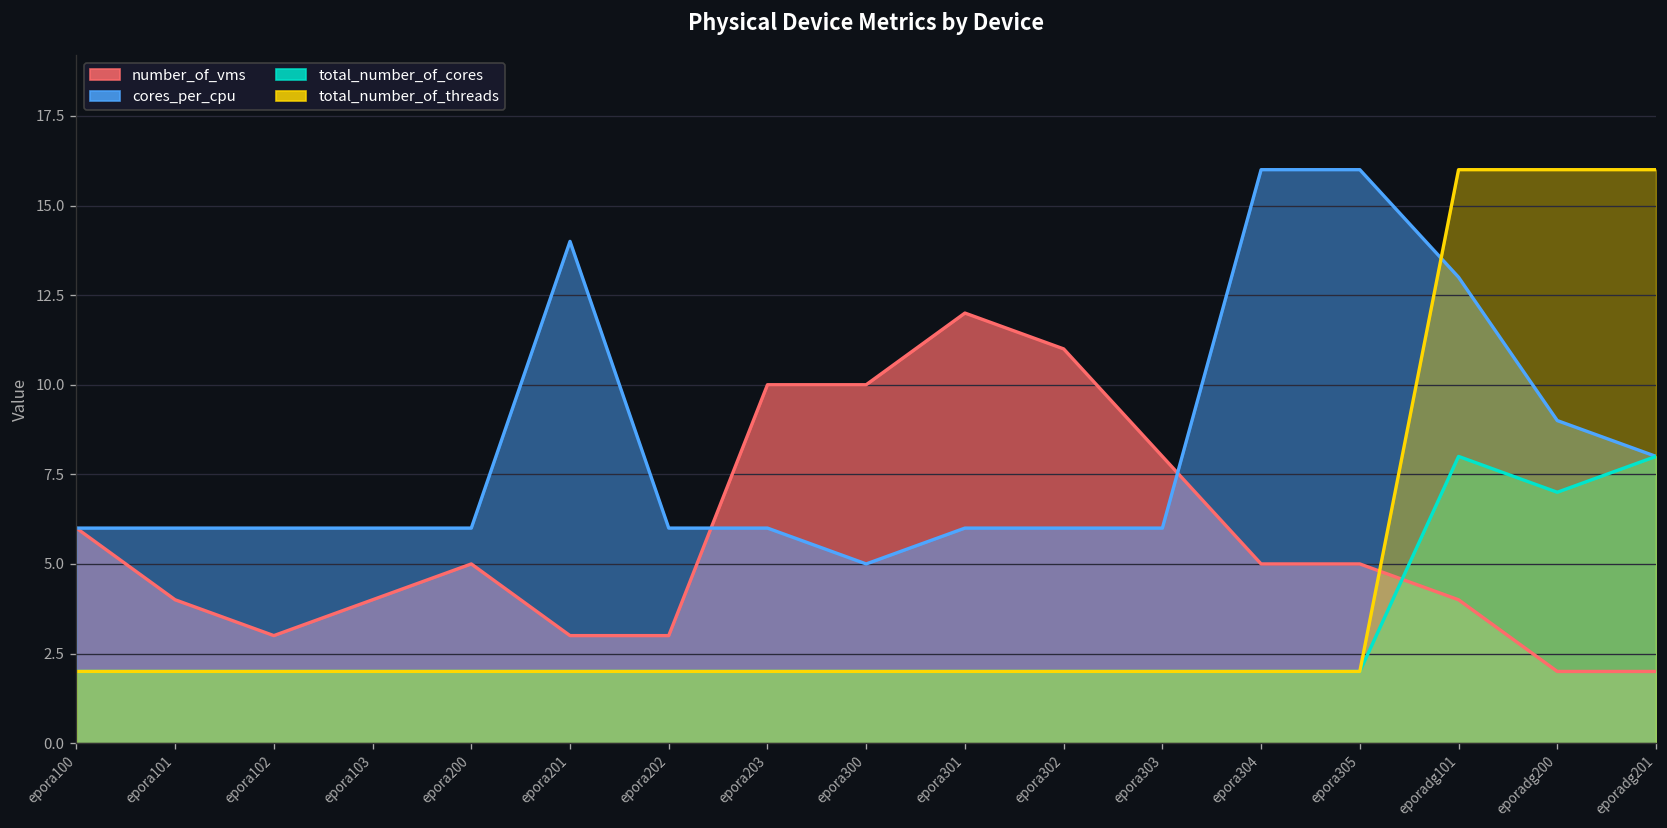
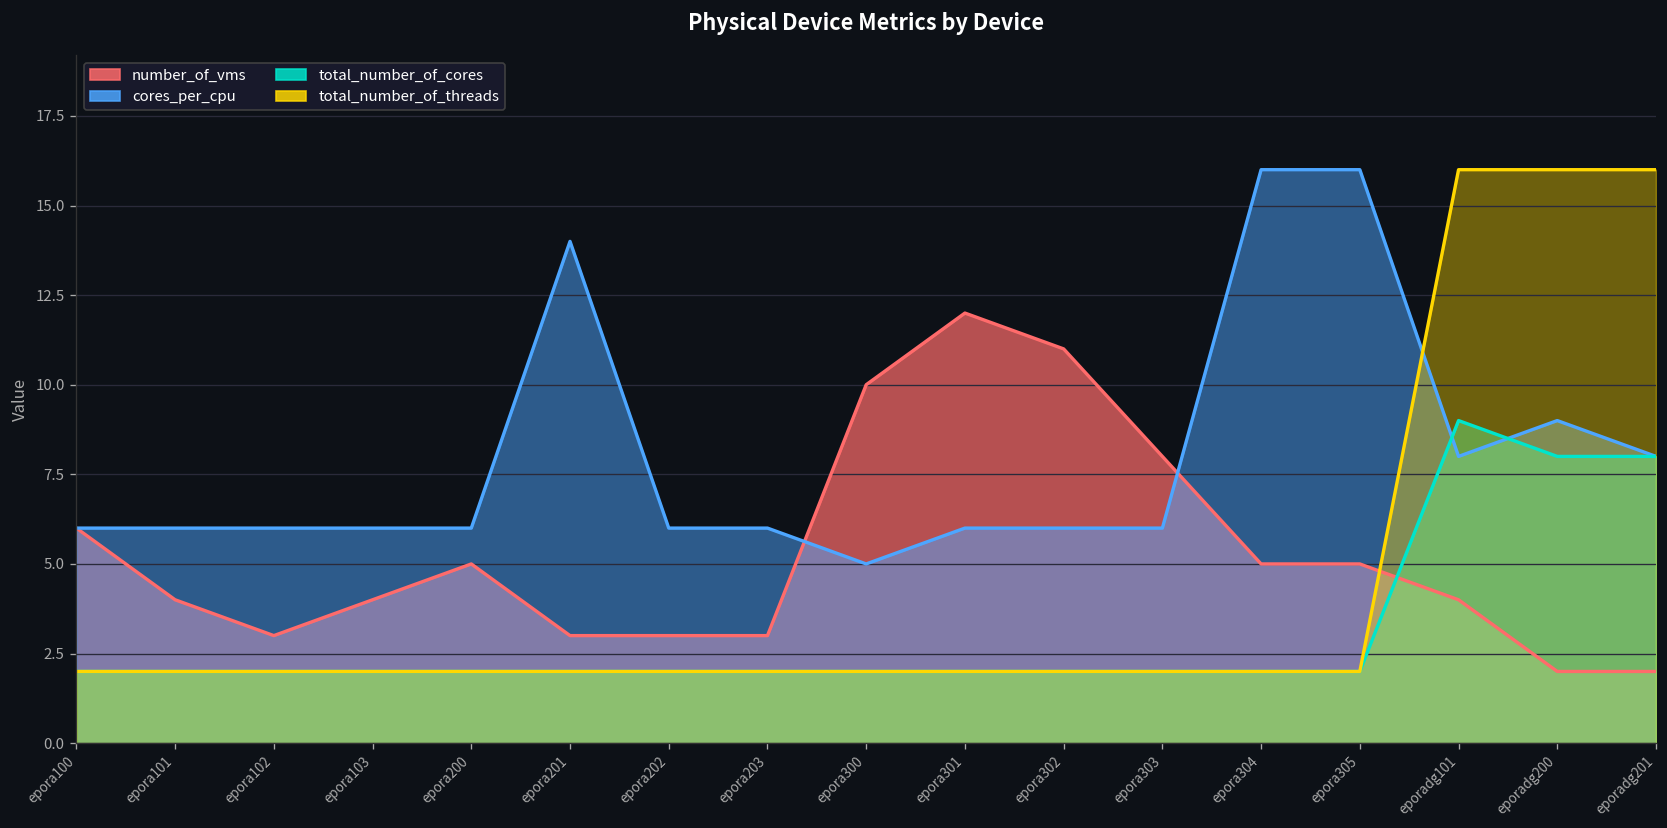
  {
    "number_of_vms": {
      "epora101": 4,
      "epora102": 3,
      "epora103": 4,
      "epora200": 5,
      "epora201": 3,
      "epora202": 3,
-     "epora203": 10,
+     "epora203": 3,
      "epora300": 10,
      "epora301": 12,
      "epora302": 11,
      "epora303": 8,
      "epora304": 5,
      "epora305": 5,
      "eporadg101": 4,
      "eporadg200": 2,
      "eporadg201": 2
    },
    "cores_per_cpu": {
      "epora101": 6,
      "epora102": 6,
      "epora103": 6,
      "epora200": 6,
      "epora201": 14,
      "epora202": 6,
      "epora203": 6,
      "epora300": 5,
      "epora301": 6,
      "epora302": 6,
      "epora303": 6,
      "epora304": 16,
      "epora305": 16,
-     "eporadg101": 13,
+     "eporadg101": 8,
      "eporadg200": 9
    },
    "total_number_of_cores": {
-     "eporadg101": 8,
-     "eporadg200": 7
+     "eporadg101": 9,
+     "eporadg200": 8
    },
    "total_number_of_threads": {
      "eporadg101": 16,
      "eporadg200": 16,
      "eporadg201": 16
    }
  }
